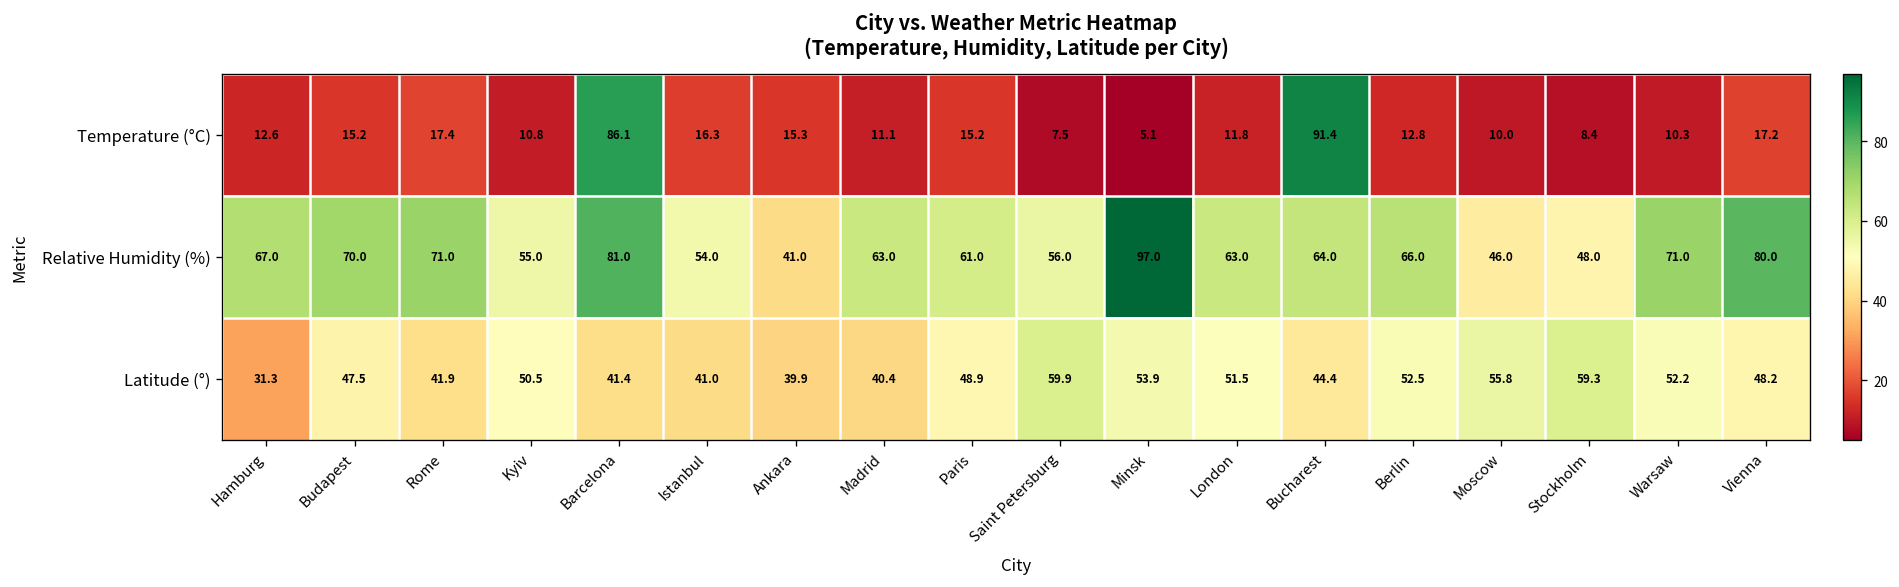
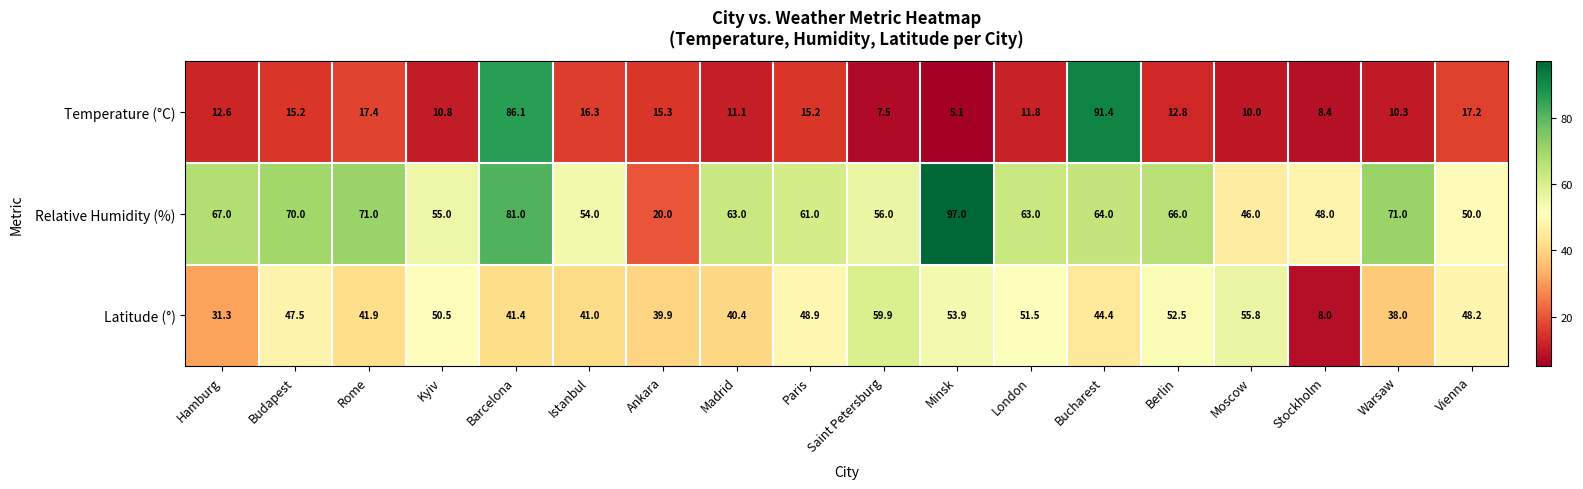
  {
    "Temperature (°C)": {
      "Hamburg": 12.6,
      "Budapest": 15.2,
      "Rome": 17.4,
      "Kyiv": 10.8,
      "Barcelona": 86.1,
      "Istanbul": 16.3,
      "Ankara": 15.3,
      "Madrid": 11.1,
      "Paris": 15.2,
      "Saint Petersburg": 7.5,
      "Minsk": 5.1,
      "London": 11.8,
      "Bucharest": 91.4,
      "Berlin": 12.8,
      "Moscow": 10.0,
      "Stockholm": 8.4,
      "Warsaw": 10.3,
      "Vienna": 17.2
    },
    "Relative Humidity (%)": {
      "Hamburg": 67.0,
      "Budapest": 70.0,
      "Rome": 71.0,
      "Kyiv": 55.0,
      "Barcelona": 81.0,
      "Istanbul": 54.0,
-     "Ankara": 41.0,
+     "Ankara": 20.0,
      "Madrid": 63.0,
      "Paris": 61.0,
      "Saint Petersburg": 56.0,
      "Minsk": 97.0,
      "London": 63.0,
      "Bucharest": 64.0,
      "Berlin": 66.0,
      "Moscow": 46.0,
      "Stockholm": 48.0,
      "Warsaw": 71.0,
-     "Vienna": 80.0
+     "Vienna": 50.0
    },
    "Latitude (°)": {
      "Hamburg": 31.3,
      "Budapest": 47.5,
      "Rome": 41.9,
      "Kyiv": 50.5,
      "Barcelona": 41.4,
      "Istanbul": 41.0,
      "Ankara": 39.9,
      "Madrid": 40.4,
      "Paris": 48.9,
      "Saint Petersburg": 59.9,
      "Minsk": 53.9,
      "London": 51.5,
      "Bucharest": 44.4,
      "Berlin": 52.5,
      "Moscow": 55.8,
-     "Stockholm": 59.3,
-     "Warsaw": 52.2,
+     "Stockholm": 8.0,
+     "Warsaw": 38.0,
      "Vienna": 48.2
    }
  }
